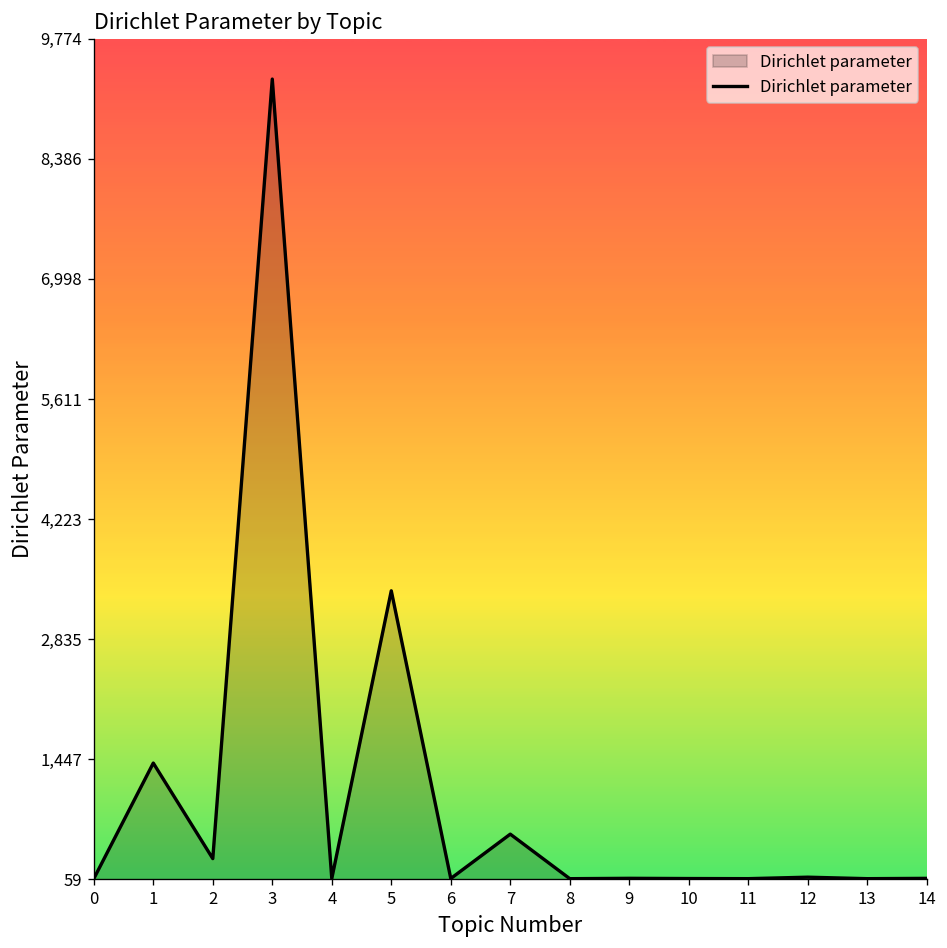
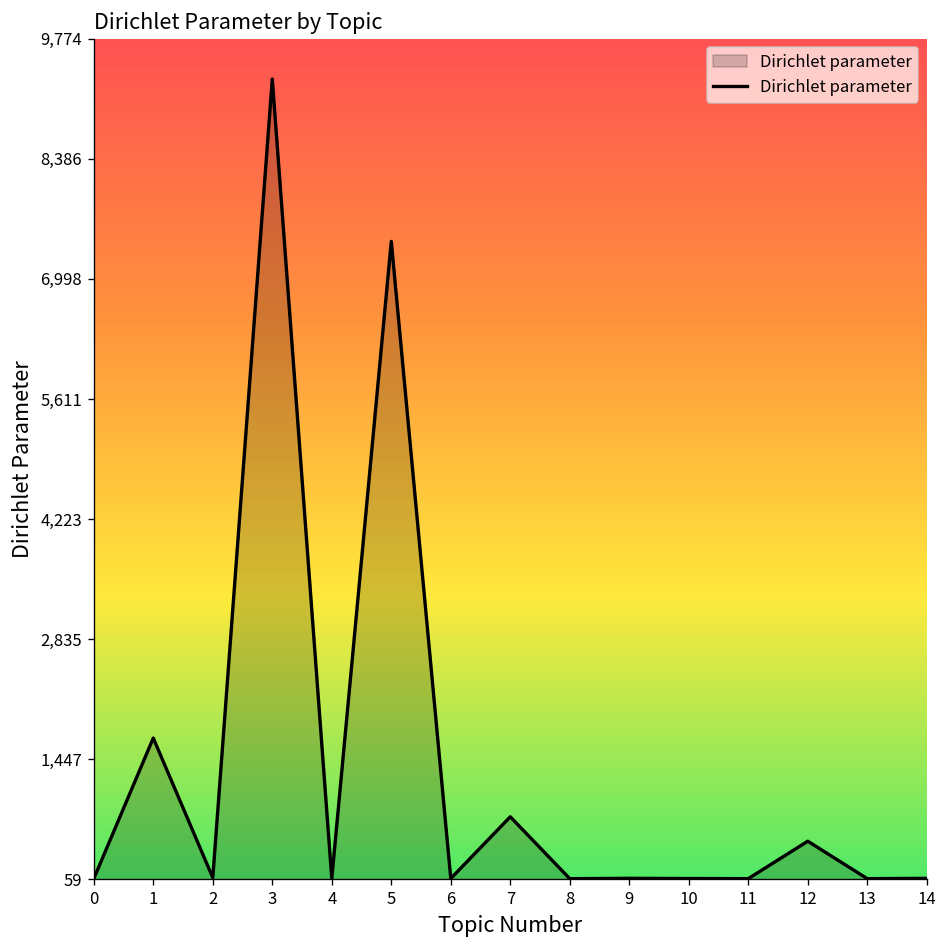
  {
    "0": "100",
-   "1": "1,400",
-   "2": "300",
+   "1": "1,700",
+   "2": "100",
    "3": "9,300",
    "4": "100",
-   "5": "3,400",
+   "5": "7,400",
    "6": "100",
-   "7": "600",
+   "7": "800",
    "8": "100",
    "9": "100",
    "10": "100",
    "11": "100",
-   "12": "100",
+   "12": "500",
    "13": "100",
    "14": "100"
  }
